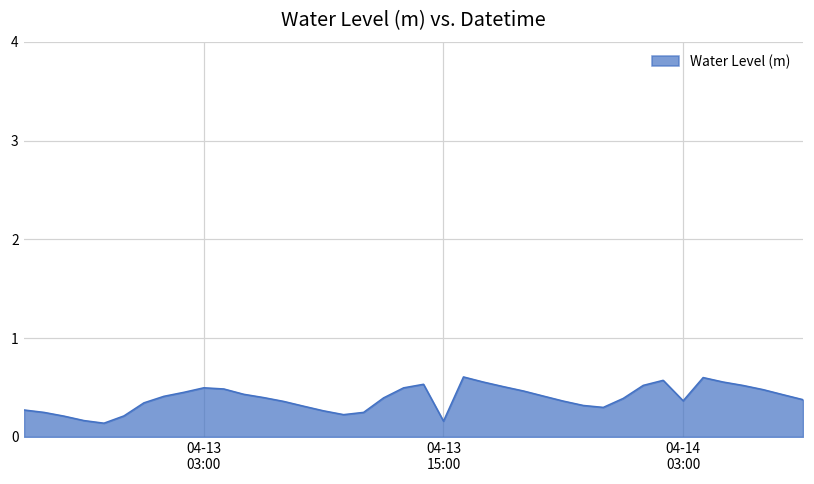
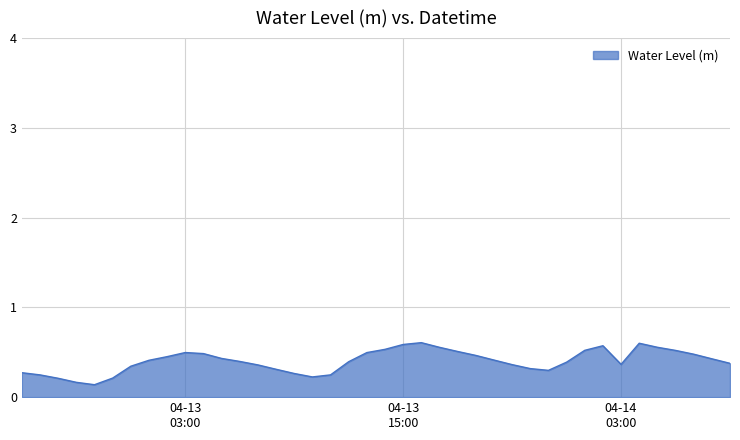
  {
    "04-13 03:00": 0.5,
-   "04-13 15:00": 0.2,
+   "04-13 15:00": 0.6,
    "04-14 03:00": 0.4
  }
